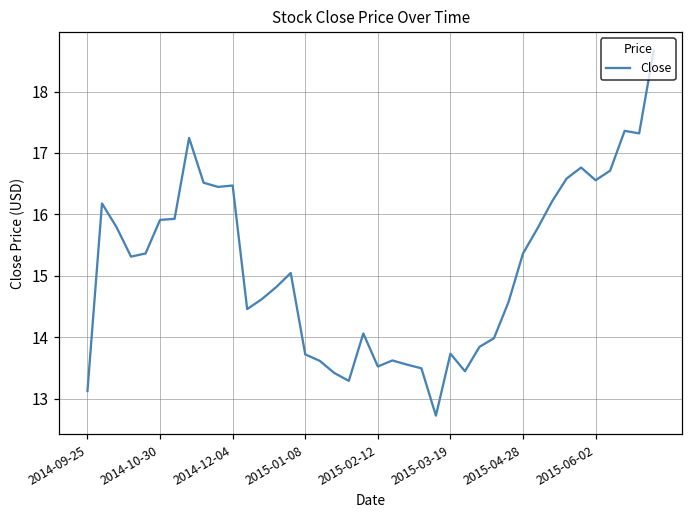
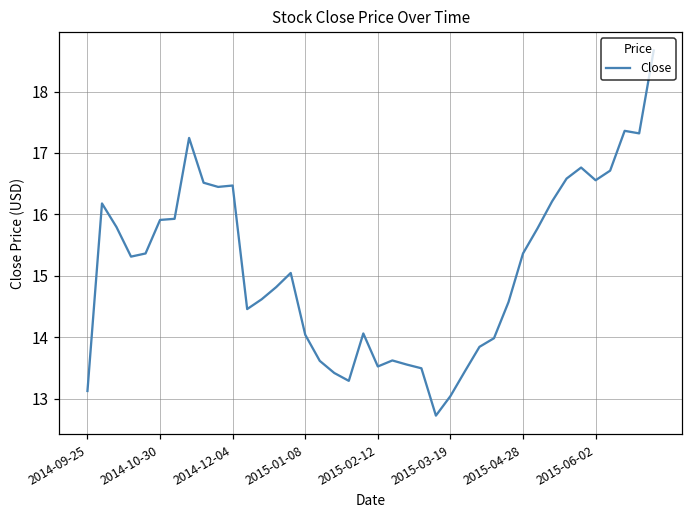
  {
    "2014-09-25": 13.1,
    "2014-10-30": 15.9,
    "2014-12-04": 16.5,
-   "2015-01-08": 13.7,
+   "2015-01-08": 14.0,
    "2015-02-12": 13.5,
-   "2015-03-19": 13.7,
+   "2015-03-19": 13.0,
    "2015-04-28": 15.4,
    "2015-06-02": 16.6
  }
